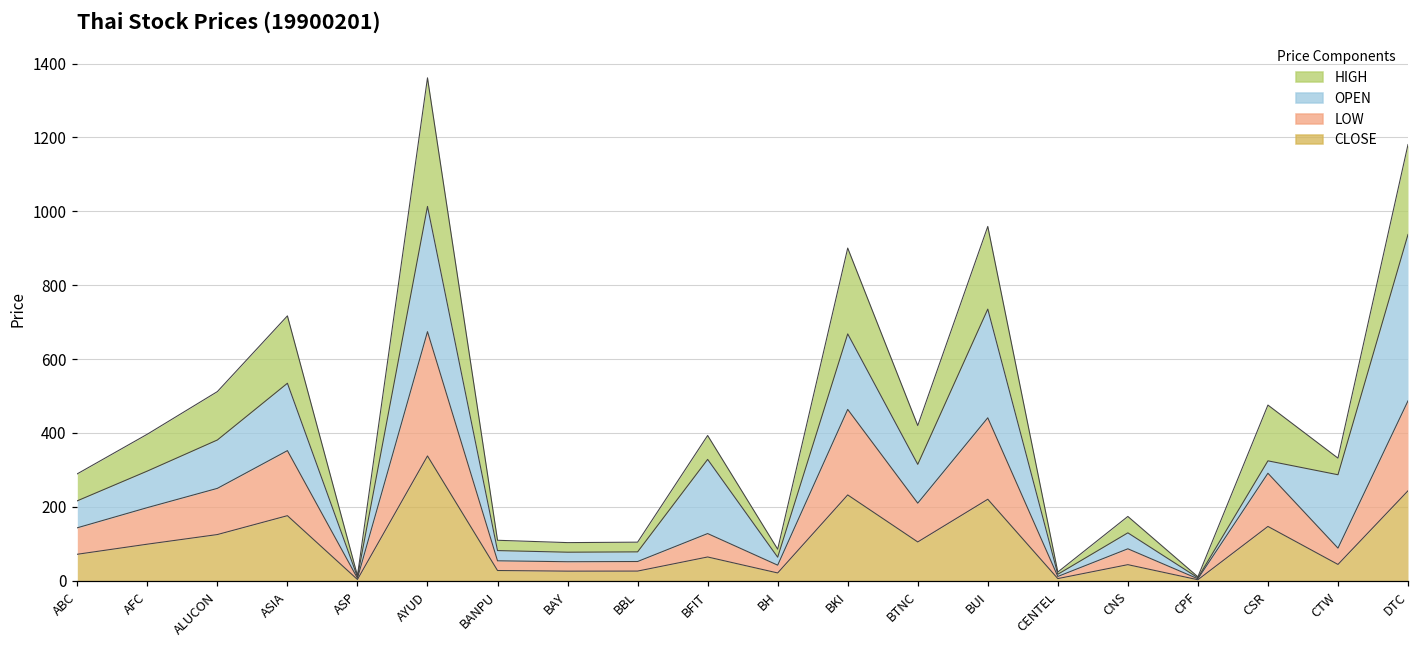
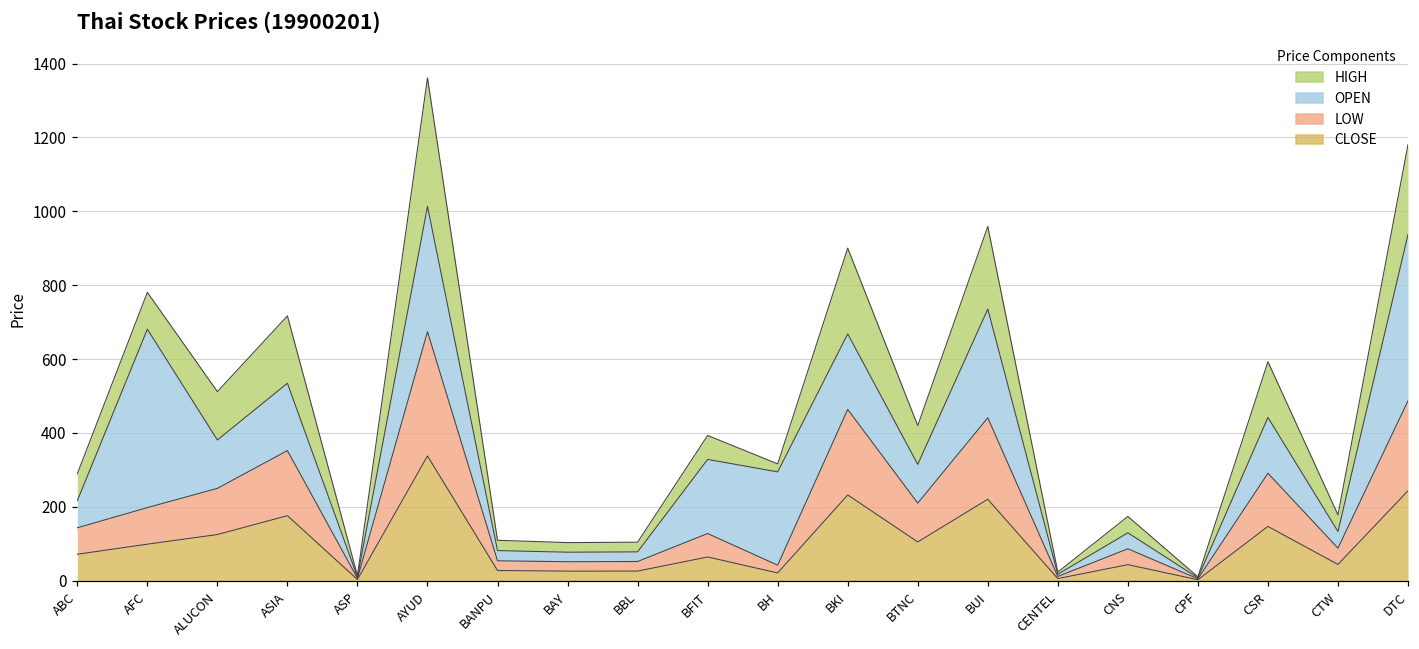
  {
    "OPEN": {
      "ABC": 70,
-     "AFC": 100,
+     "AFC": 480,
      "ALUCON": 130,
      "ASIA": 180,
      "AYUD": 340,
      "BANPU": 30,
      "BAY": 30,
      "BBL": 30,
      "BFIT": 200,
-     "BH": 20,
+     "BH": 250,
      "BKI": 200,
      "BTNC": 110,
      "BUI": 290,
      "CNS": 40,
-     "CSR": 30,
-     "CTW": 200,
+     "CSR": 150,
+     "CTW": 40,
      "DTC": 450
    }
  }
